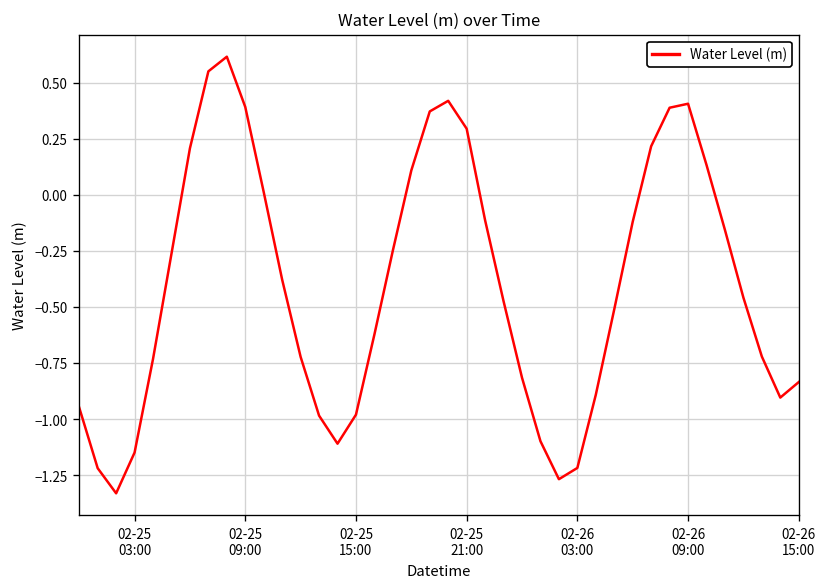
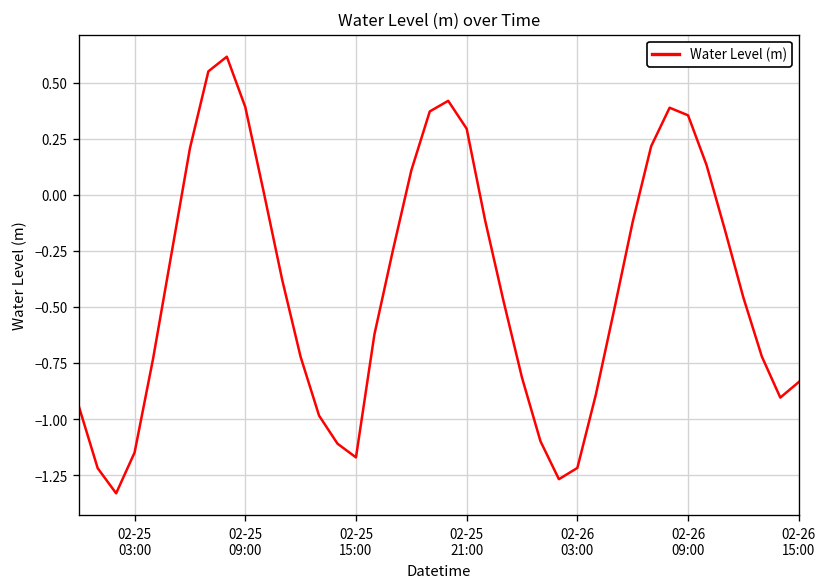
  {
    "02-25 03:00": -1.15,
    "02-25 09:00": 0.39,
-   "02-25 15:00": -0.98,
+   "02-25 15:00": -1.17,
    "02-25 21:00": 0.29,
    "02-26 03:00": -1.22,
-   "02-26 09:00": 0.41,
+   "02-26 09:00": 0.35,
    "02-26 15:00": -0.84
  }
